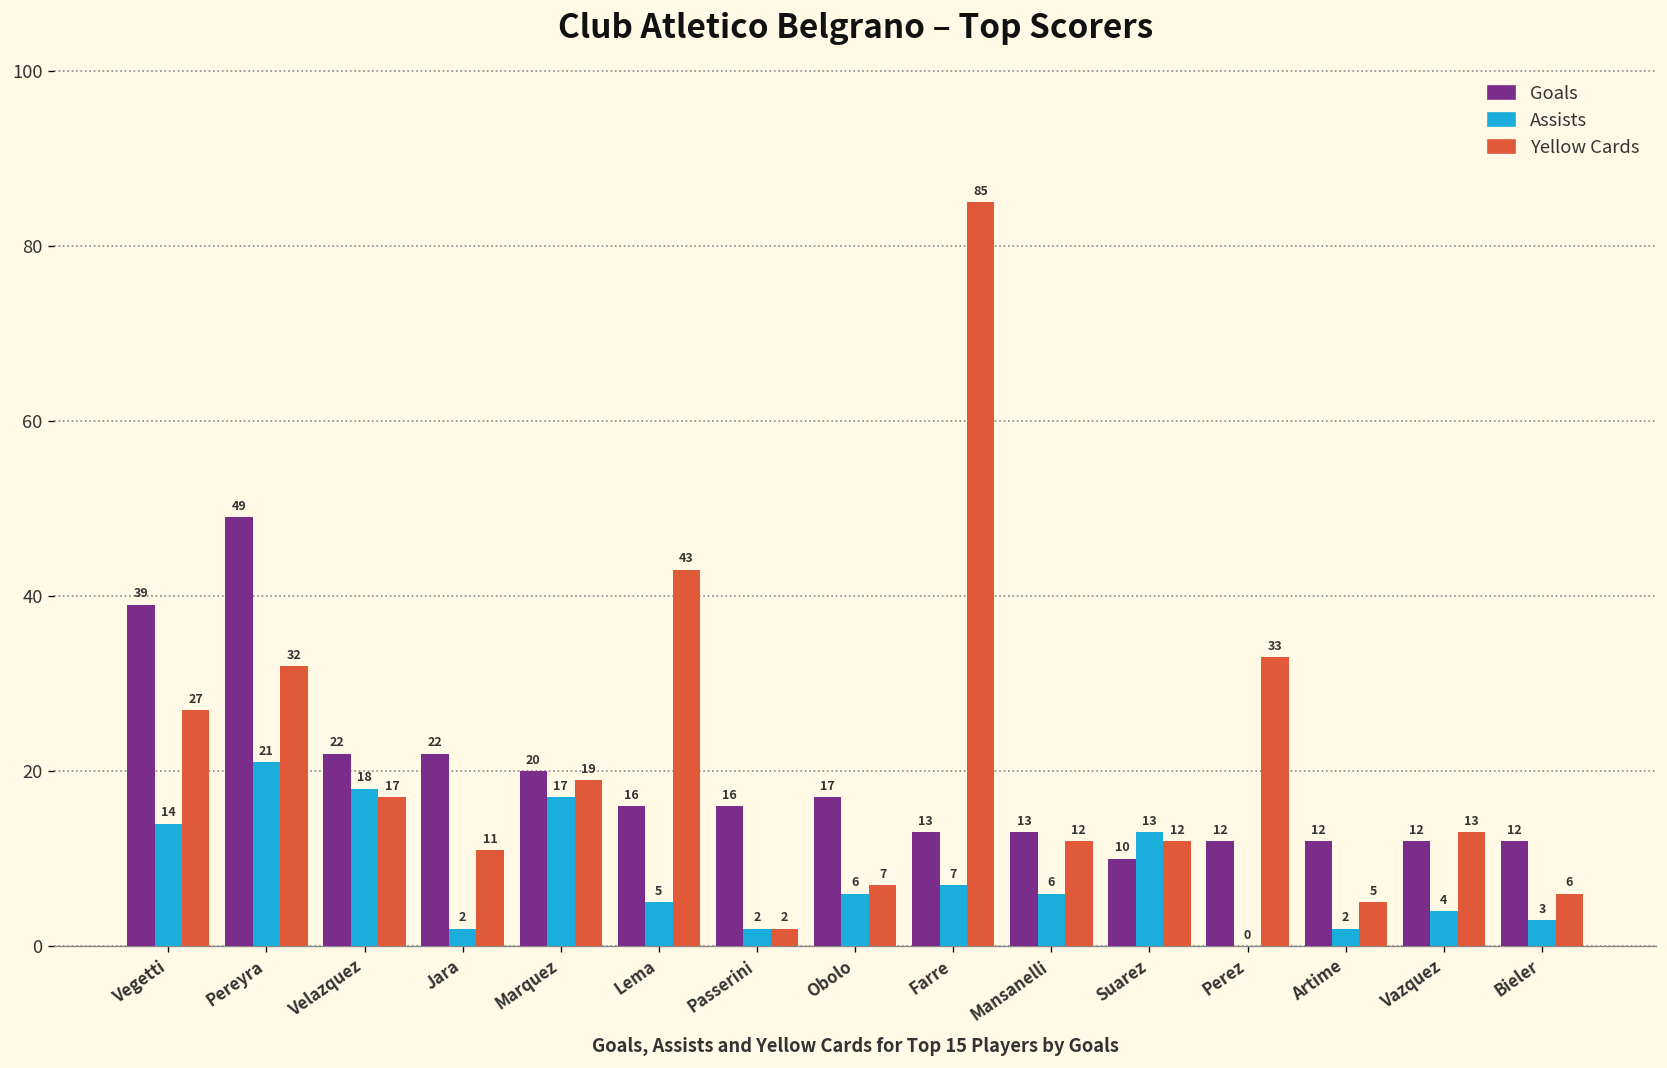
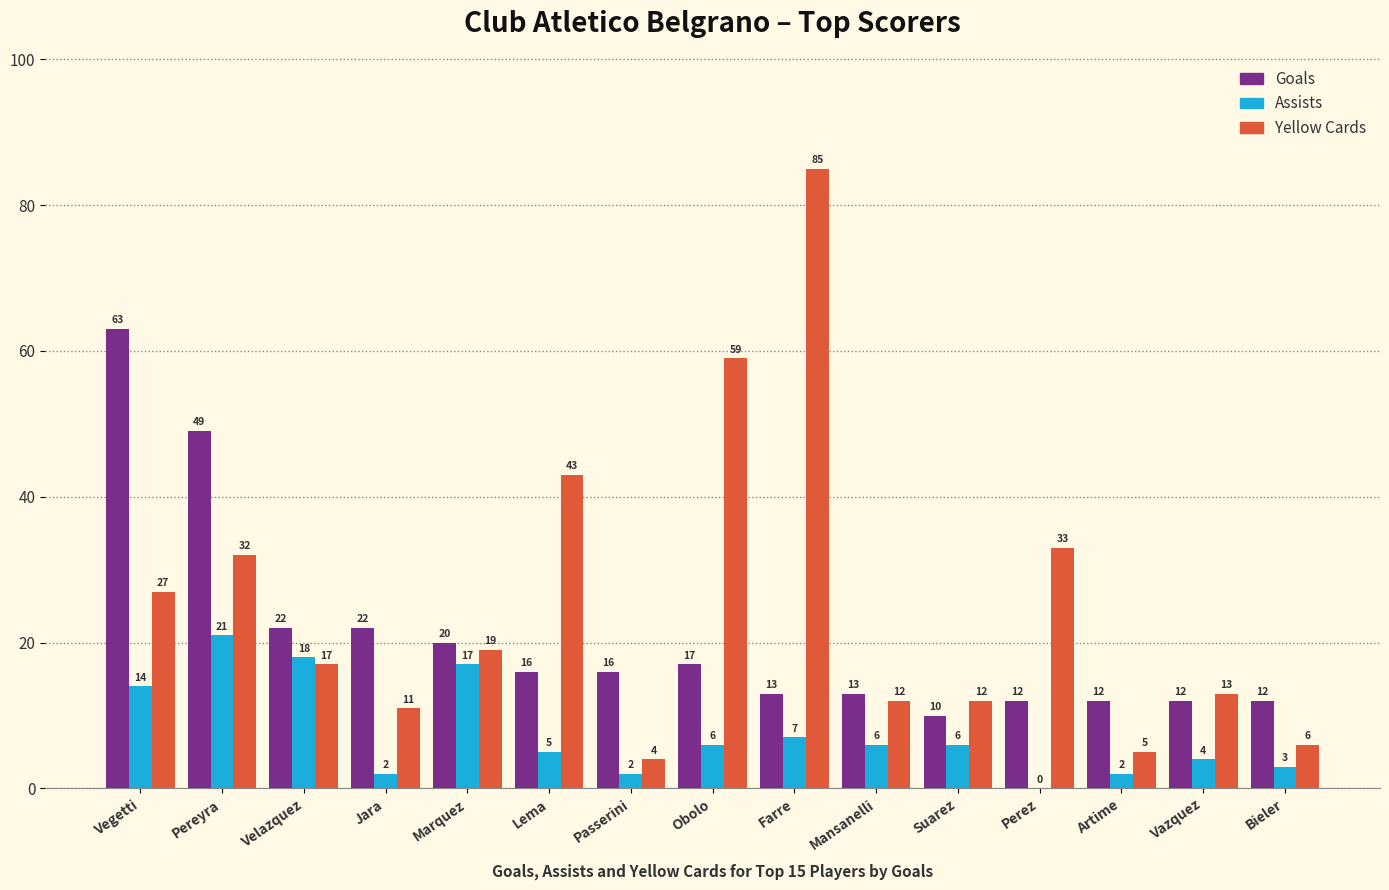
  {
    "Goals": {
-     "Vegetti": 39,
+     "Vegetti": 63,
      "Pereyra": 49,
      "Velazquez": 22,
      "Jara": 22,
      "Marquez": 20,
      "Lema": 16,
      "Passerini": 16,
      "Obolo": 17,
      "Farre": 13,
      "Mansanelli": 13,
      "Suarez": 10,
      "Perez": 12,
      "Artime": 12,
      "Vazquez": 12,
      "Bieler": 12
    },
    "Assists": {
      "Vegetti": 14,
      "Pereyra": 21,
      "Velazquez": 18,
      "Jara": 2,
      "Marquez": 17,
      "Lema": 5,
      "Passerini": 2,
      "Obolo": 6,
      "Farre": 7,
      "Mansanelli": 6,
-     "Suarez": 13,
+     "Suarez": 6,
      "Perez": 0,
      "Artime": 2,
      "Vazquez": 4,
      "Bieler": 3
    },
    "Yellow Cards": {
      "Vegetti": 27,
      "Pereyra": 32,
      "Velazquez": 17,
      "Jara": 11,
      "Marquez": 19,
      "Lema": 43,
-     "Passerini": 2,
-     "Obolo": 7,
+     "Passerini": 4,
+     "Obolo": 59,
      "Farre": 85,
      "Mansanelli": 12,
      "Suarez": 12,
      "Perez": 33,
      "Artime": 5,
      "Vazquez": 13,
      "Bieler": 6
    }
  }
